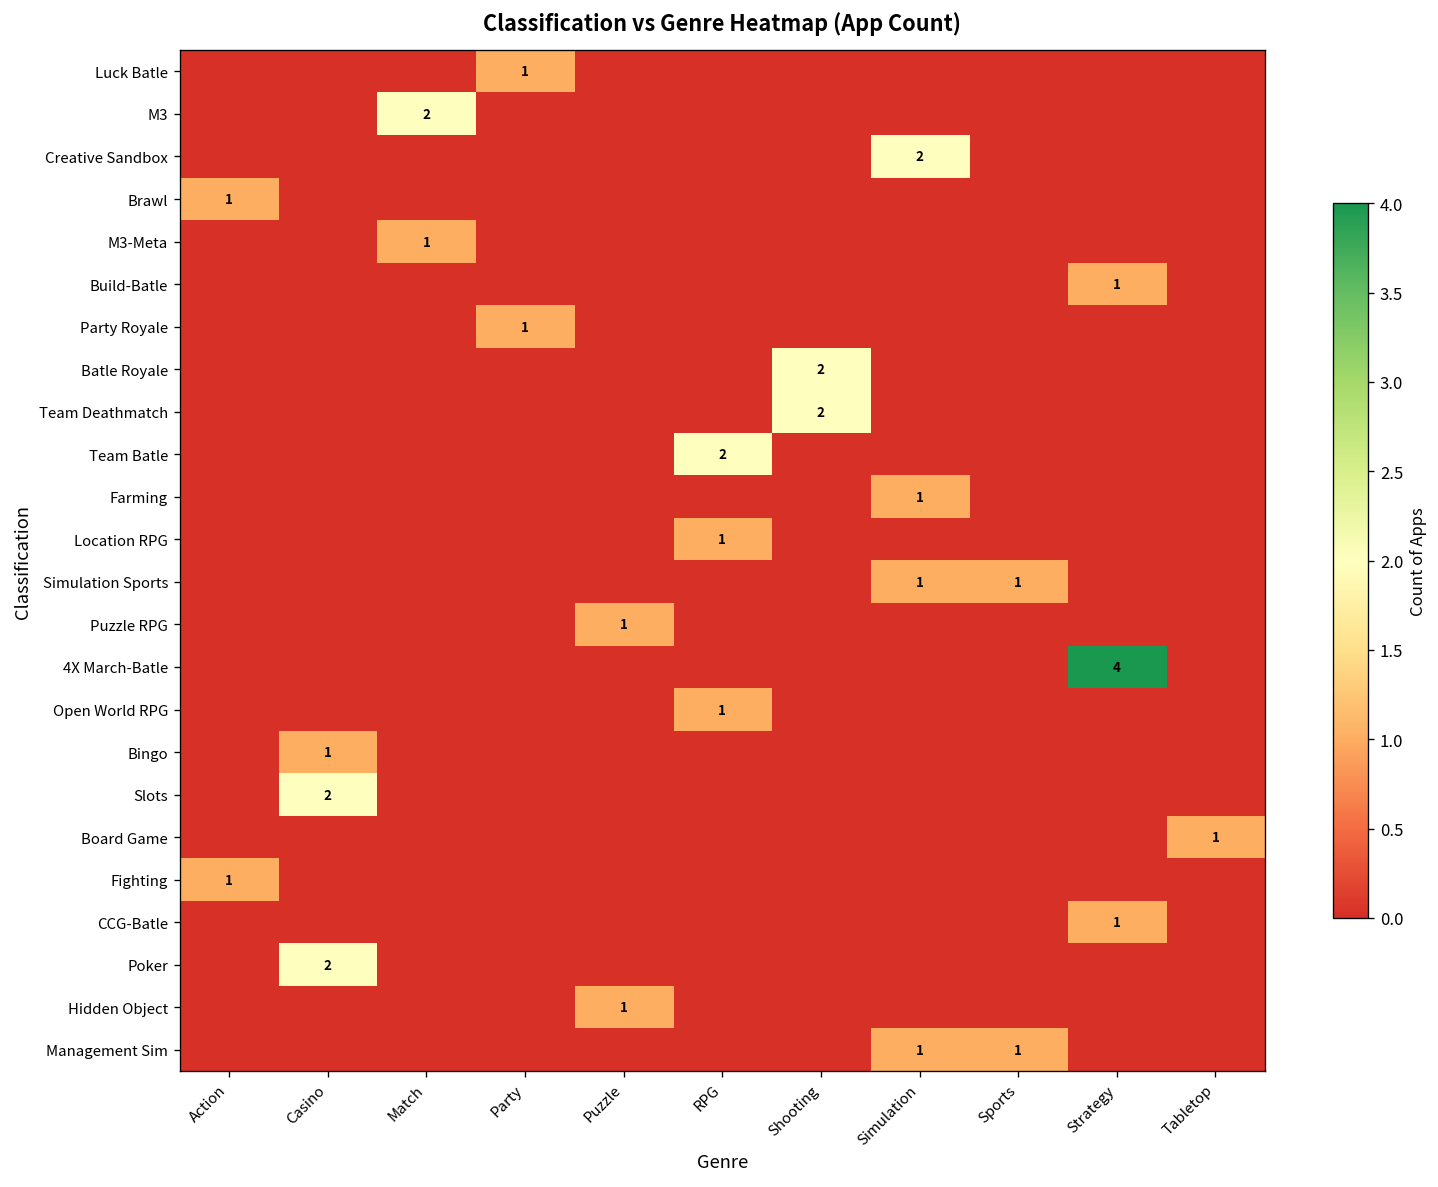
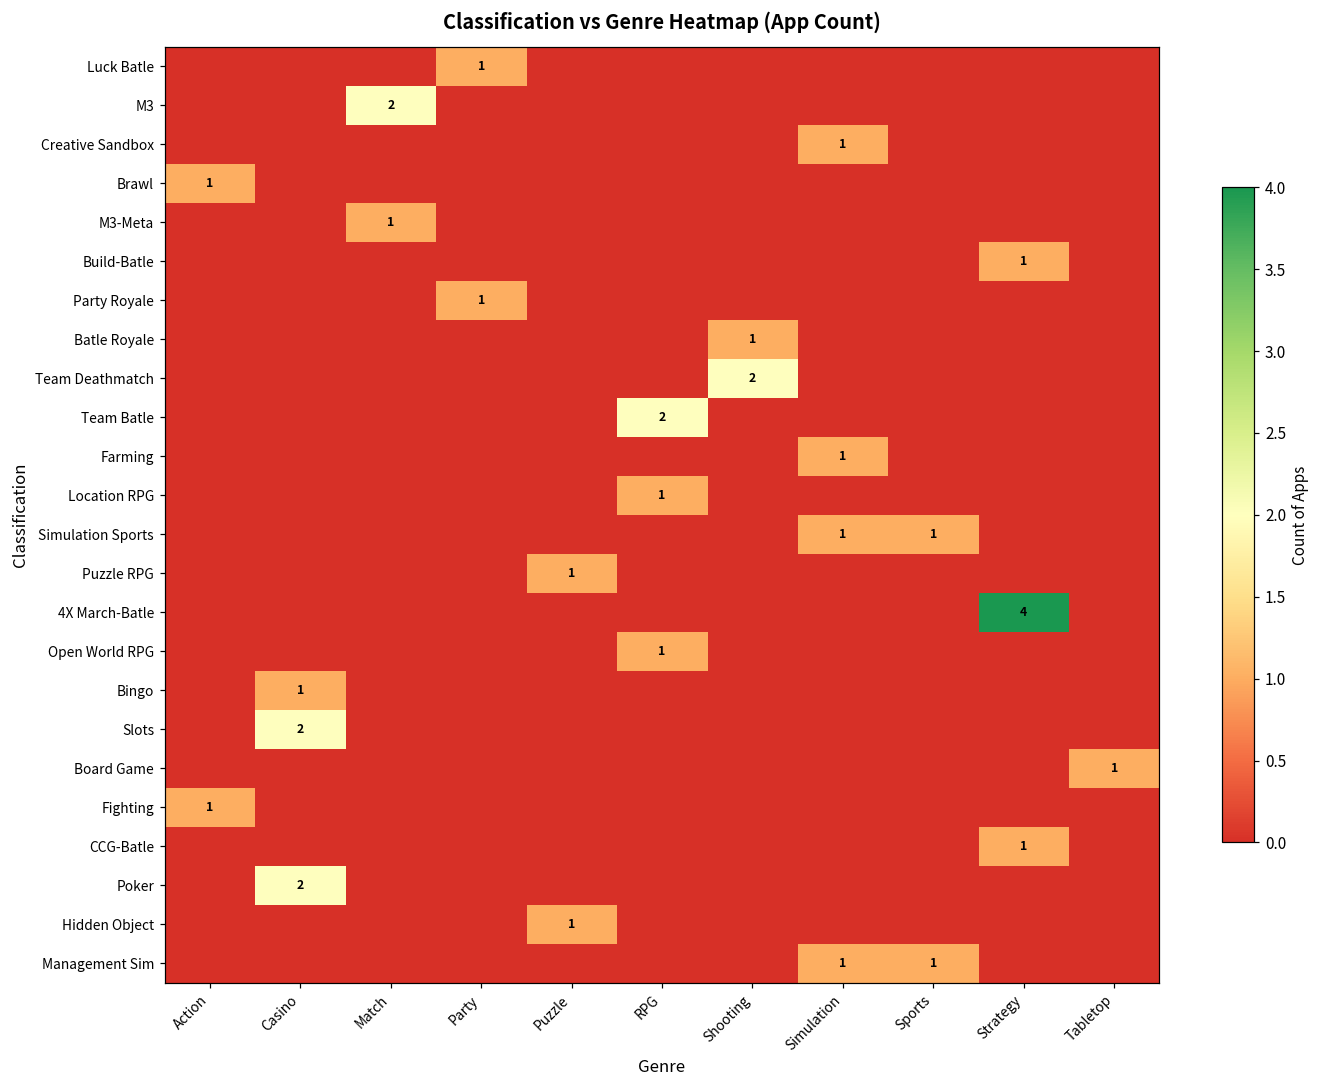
  {
    "Luck Batle": {
      "Party": 1
    },
    "M3": {
      "Match": 2
    },
    "Creative Sandbox": {
-     "Simulation": 2
+     "Simulation": 1
    },
    "Brawl": {
      "Action": 1
    },
    "M3-Meta": {
      "Match": 1
    },
    "Build-Batle": {
      "Strategy": 1
    },
    "Party Royale": {
      "Party": 1
    },
    "Batle Royale": {
-     "Shooting": 2
+     "Shooting": 1
    },
    "Team Deathmatch": {
      "Shooting": 2
    },
    "Team Batle": {
      "RPG": 2
    },
    "Farming": {
      "Simulation": 1
    },
    "Location RPG": {
      "RPG": 1
    },
    "Simulation Sports": {
      "Simulation": 1,
      "Sports": 1
    },
    "Puzzle RPG": {
      "Puzzle": 1
    },
    "4X March-Batle": {
      "Strategy": 4
    },
    "Open World RPG": {
      "RPG": 1
    },
    "Bingo": {
      "Casino": 1
    },
    "Slots": {
      "Casino": 2
    },
    "Board Game": {
      "Tabletop": 1
    },
    "Fighting": {
      "Action": 1
    },
    "CCG-Batle": {
      "Strategy": 1
    },
    "Poker": {
      "Casino": 2
    },
    "Hidden Object": {
      "Puzzle": 1
    },
    "Management Sim": {
      "Simulation": 1,
      "Sports": 1
    }
  }
